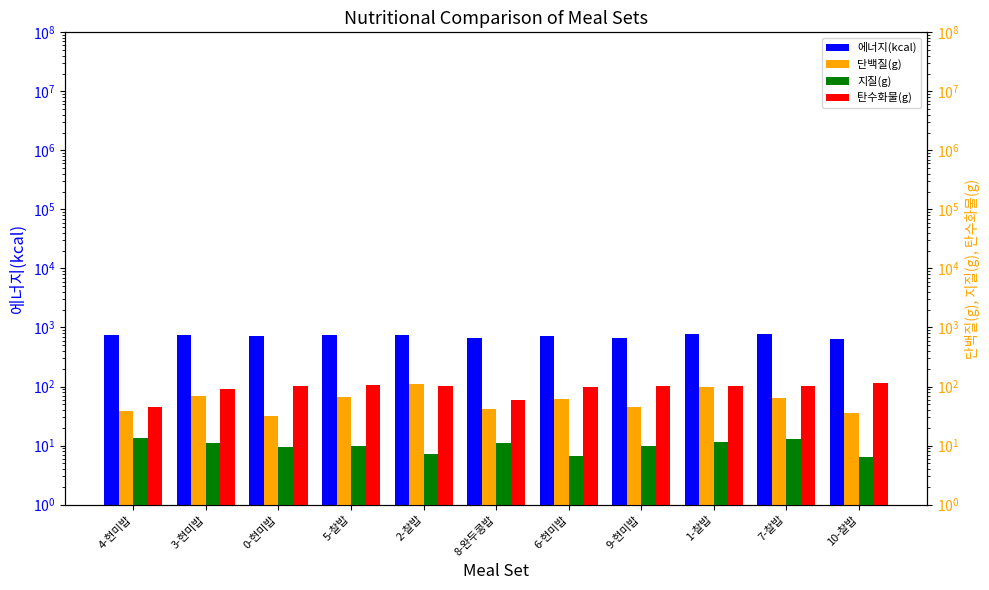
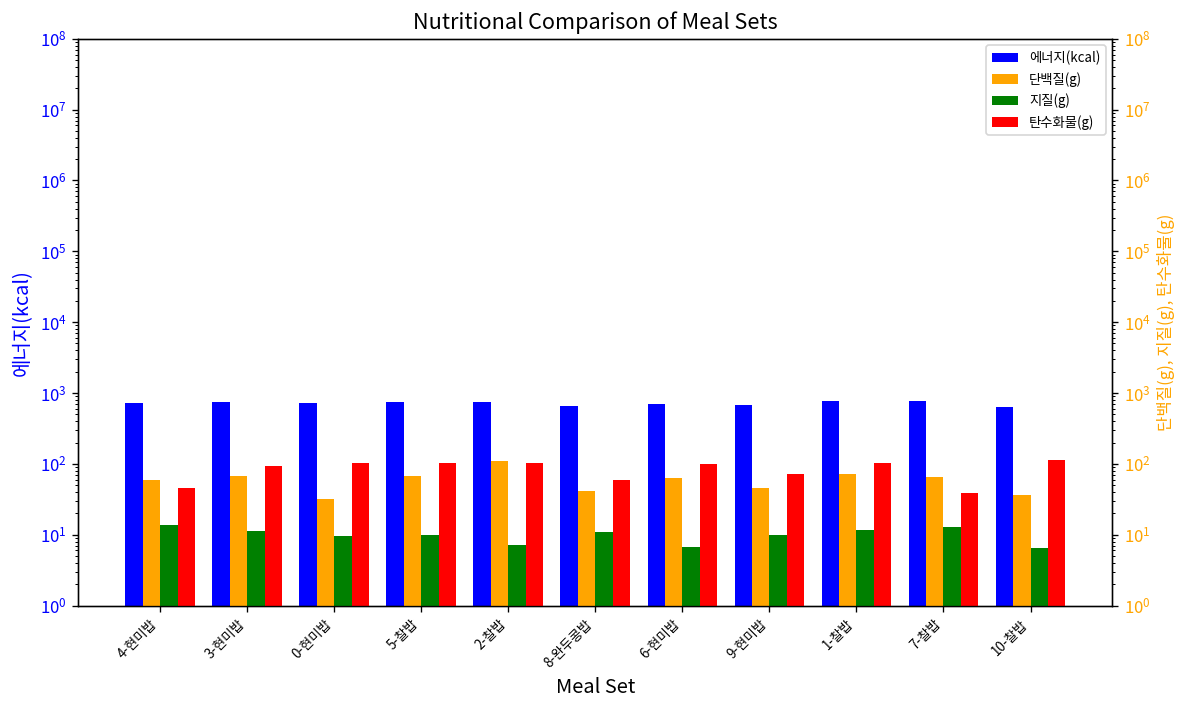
  {
    "에너지(kcal)": {
      "4-현미밥": 700,
      "3-현미밥": 700,
      "0-현미밥": 700,
      "5-찰밥": 800,
      "2-찰밥": 800,
      "8-완두콩밥": 700,
      "6-현미밥": 700,
      "9-현미밥": 700,
      "1-찰밥": 800,
      "7-찰밥": 800,
      "10-찰밥": 600
    },
    "단백질(g)": {
-     "4-현미밥": 40,
+     "4-현미밥": 60,
      "3-현미밥": 70,
      "0-현미밥": 30,
      "5-찰밥": 70,
      "2-찰밥": 110,
      "8-완두콩밥": 40,
      "6-현미밥": 60,
      "9-현미밥": 50,
-     "1-찰밥": 100,
+     "1-찰밥": 70,
      "7-찰밥": 60,
      "10-찰밥": 40
    },
    "지질(g)": {
      "4-현미밥": 14,
      "3-현미밥": 11,
      "0-현미밥": 9,
      "5-찰밥": 10,
      "2-찰밥": 7,
      "8-완두콩밥": 11,
      "6-현미밥": 7,
      "9-현미밥": 10,
      "1-찰밥": 12,
      "7-찰밥": 13,
      "10-찰밥": 6
    },
    "탄수화물(g)": {
      "4-현미밥": 50,
      "3-현미밥": 90,
      "0-현미밥": 100,
      "5-찰밥": 100,
      "2-찰밥": 100,
      "8-완두콩밥": 60,
      "6-현미밥": 100,
-     "9-현미밥": 100,
+     "9-현미밥": 70,
      "1-찰밥": 100,
-     "7-찰밥": 100,
+     "7-찰밥": 40,
      "10-찰밥": 110
    }
  }
